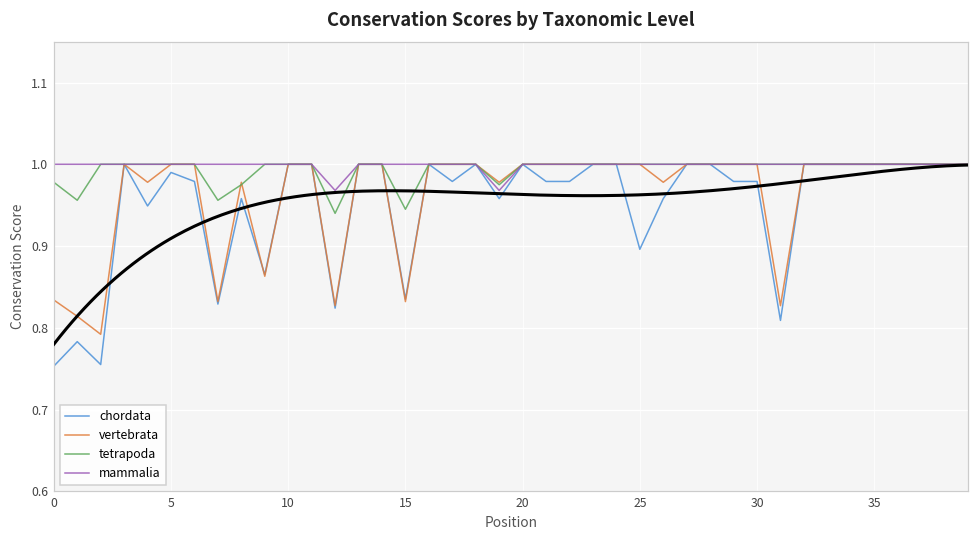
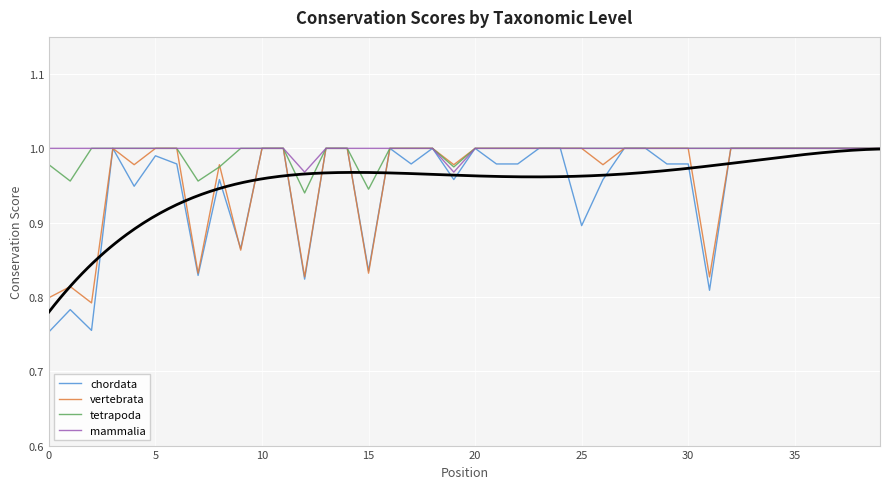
  {
    "chordata": {
      "0": 0.75,
      "5": 0.99,
      "25": 0.90,
      "30": 0.98
    },
    "vertebrata": {
-     "0": 0.83
+     "0": 0.80
    },
    "tetrapoda": {
      "0": 0.98,
      "15": 0.95
    },
    "mammalia": {
      "0": 1.00,
      "15": 1.00
    }
  }
